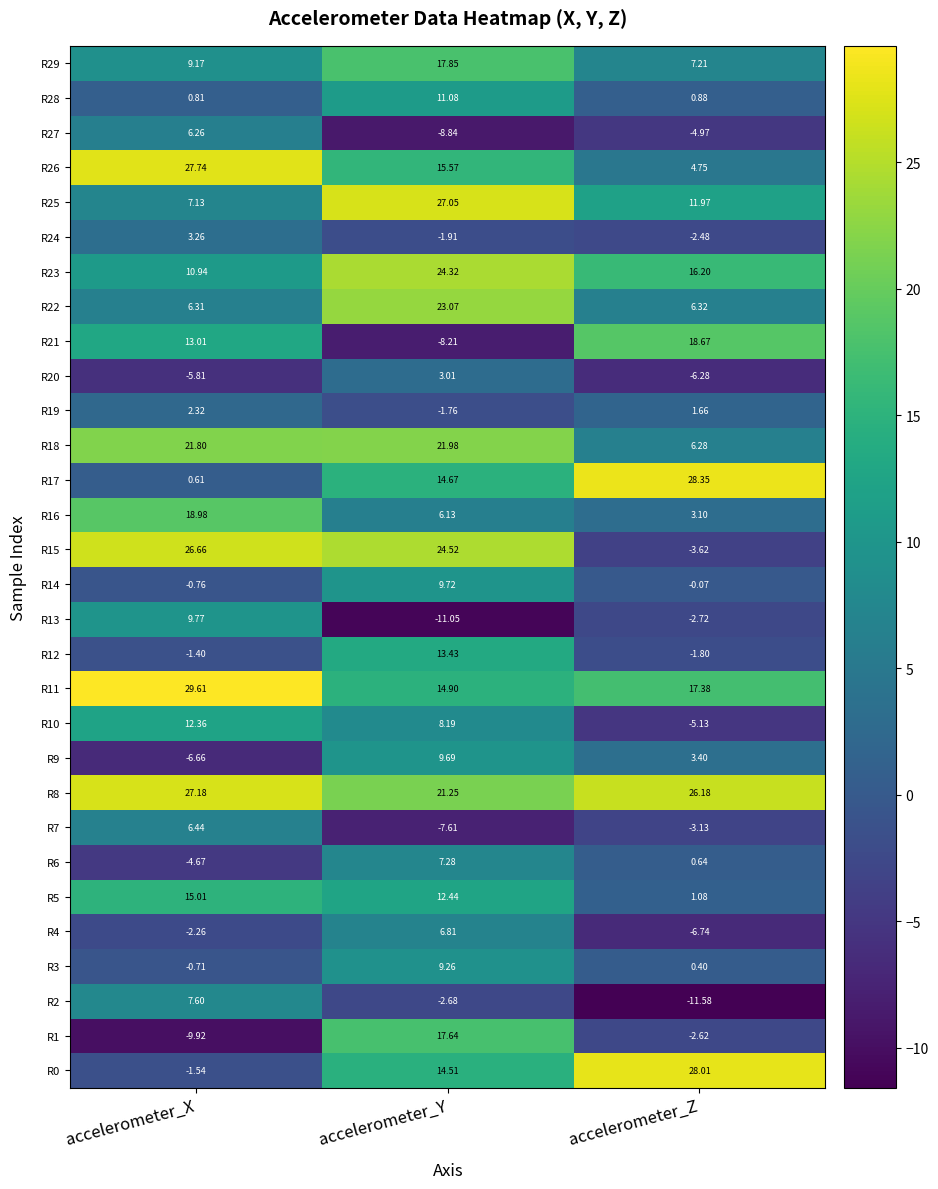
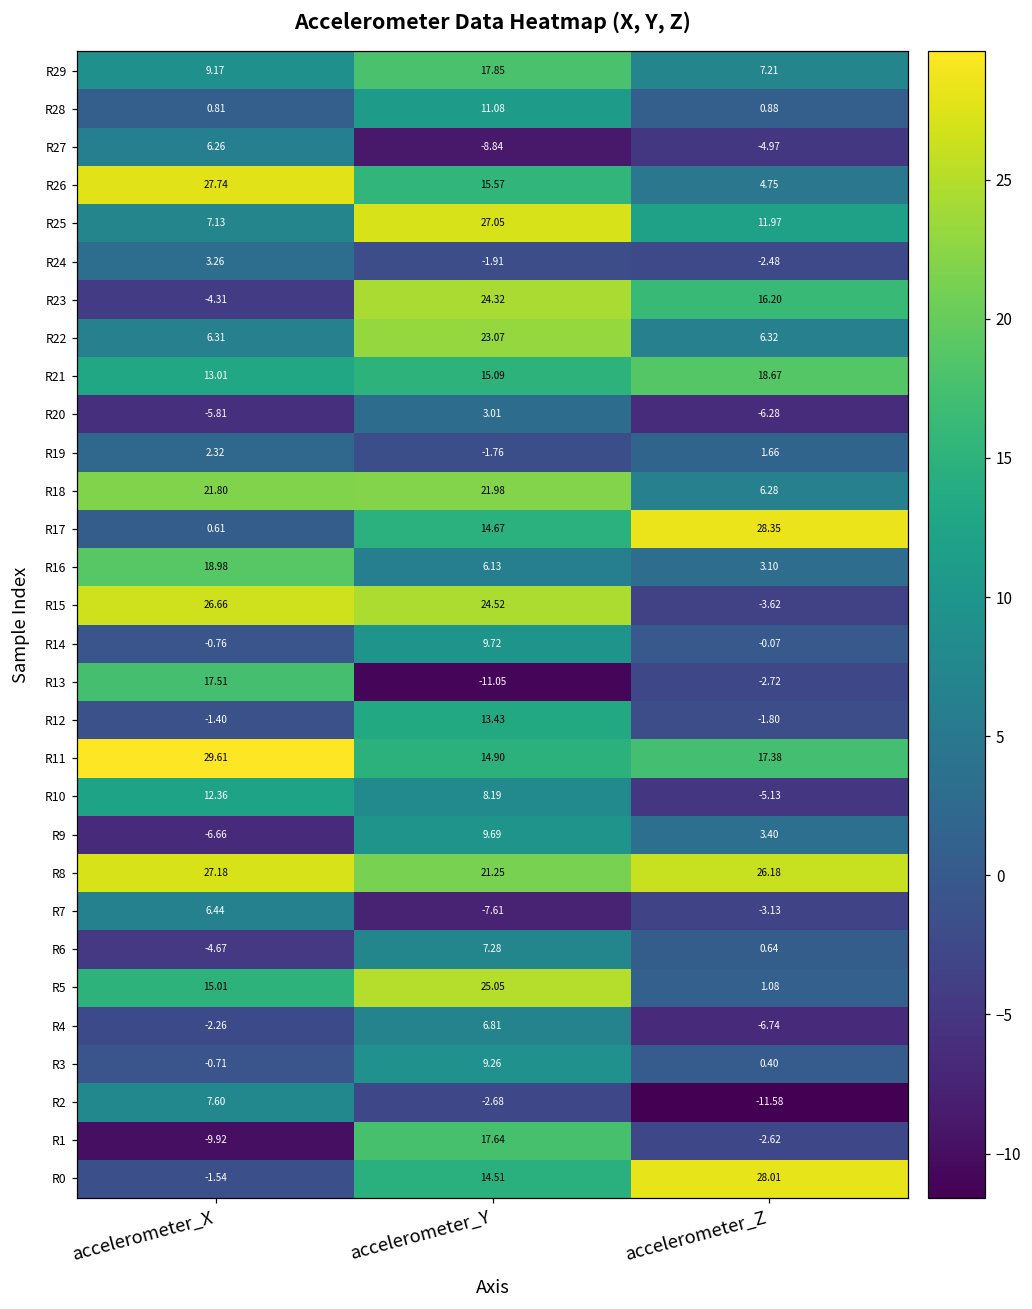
  {
    "R29": {
      "accelerometer_X": 9.17,
      "accelerometer_Y": 17.85,
      "accelerometer_Z": 7.21
    },
    "R28": {
      "accelerometer_X": 0.81,
      "accelerometer_Y": 11.08,
      "accelerometer_Z": 0.88
    },
    "R27": {
      "accelerometer_X": 6.26,
      "accelerometer_Y": -8.84,
      "accelerometer_Z": -4.97
    },
    "R26": {
      "accelerometer_X": 27.74,
      "accelerometer_Y": 15.57,
      "accelerometer_Z": 4.75
    },
    "R25": {
      "accelerometer_X": 7.13,
      "accelerometer_Y": 27.05,
      "accelerometer_Z": 11.97
    },
    "R24": {
      "accelerometer_X": 3.26,
      "accelerometer_Y": -1.91,
      "accelerometer_Z": -2.48
    },
    "R23": {
-     "accelerometer_X": 10.94,
+     "accelerometer_X": -4.31,
      "accelerometer_Y": 24.32,
      "accelerometer_Z": 16.20
    },
    "R22": {
      "accelerometer_X": 6.31,
      "accelerometer_Y": 23.07,
      "accelerometer_Z": 6.32
    },
    "R21": {
      "accelerometer_X": 13.01,
-     "accelerometer_Y": -8.21,
+     "accelerometer_Y": 15.09,
      "accelerometer_Z": 18.67
    },
    "R20": {
      "accelerometer_X": -5.81,
      "accelerometer_Y": 3.01,
      "accelerometer_Z": -6.28
    },
    "R19": {
      "accelerometer_X": 2.32,
      "accelerometer_Y": -1.76,
      "accelerometer_Z": 1.66
    },
    "R18": {
      "accelerometer_X": 21.80,
      "accelerometer_Y": 21.98,
      "accelerometer_Z": 6.28
    },
    "R17": {
      "accelerometer_X": 0.61,
      "accelerometer_Y": 14.67,
      "accelerometer_Z": 28.35
    },
    "R16": {
      "accelerometer_X": 18.98,
      "accelerometer_Y": 6.13,
      "accelerometer_Z": 3.10
    },
    "R15": {
      "accelerometer_X": 26.66,
      "accelerometer_Y": 24.52,
      "accelerometer_Z": -3.62
    },
    "R14": {
      "accelerometer_X": -0.76,
      "accelerometer_Y": 9.72,
      "accelerometer_Z": -0.07
    },
    "R13": {
-     "accelerometer_X": 9.77,
+     "accelerometer_X": 17.51,
      "accelerometer_Y": -11.05,
      "accelerometer_Z": -2.72
    },
    "R12": {
      "accelerometer_X": -1.40,
      "accelerometer_Y": 13.43,
      "accelerometer_Z": -1.80
    },
    "R11": {
      "accelerometer_X": 29.61,
      "accelerometer_Y": 14.90,
      "accelerometer_Z": 17.38
    },
    "R10": {
      "accelerometer_X": 12.36,
      "accelerometer_Y": 8.19,
      "accelerometer_Z": -5.13
    },
    "R9": {
      "accelerometer_X": -6.66,
      "accelerometer_Y": 9.69,
      "accelerometer_Z": 3.40
    },
    "R8": {
      "accelerometer_X": 27.18,
      "accelerometer_Y": 21.25,
      "accelerometer_Z": 26.18
    },
    "R7": {
      "accelerometer_X": 6.44,
      "accelerometer_Y": -7.61,
      "accelerometer_Z": -3.13
    },
    "R6": {
      "accelerometer_X": -4.67,
      "accelerometer_Y": 7.28,
      "accelerometer_Z": 0.64
    },
    "R5": {
      "accelerometer_X": 15.01,
-     "accelerometer_Y": 12.44,
+     "accelerometer_Y": 25.05,
      "accelerometer_Z": 1.08
    },
    "R4": {
      "accelerometer_X": -2.26,
      "accelerometer_Y": 6.81,
      "accelerometer_Z": -6.74
    },
    "R3": {
      "accelerometer_X": -0.71,
      "accelerometer_Y": 9.26,
      "accelerometer_Z": 0.40
    },
    "R2": {
      "accelerometer_X": 7.60,
      "accelerometer_Y": -2.68,
      "accelerometer_Z": -11.58
    },
    "R1": {
      "accelerometer_X": -9.92,
      "accelerometer_Y": 17.64,
      "accelerometer_Z": -2.62
    },
    "R0": {
      "accelerometer_X": -1.54,
      "accelerometer_Y": 14.51,
      "accelerometer_Z": 28.01
    }
  }
